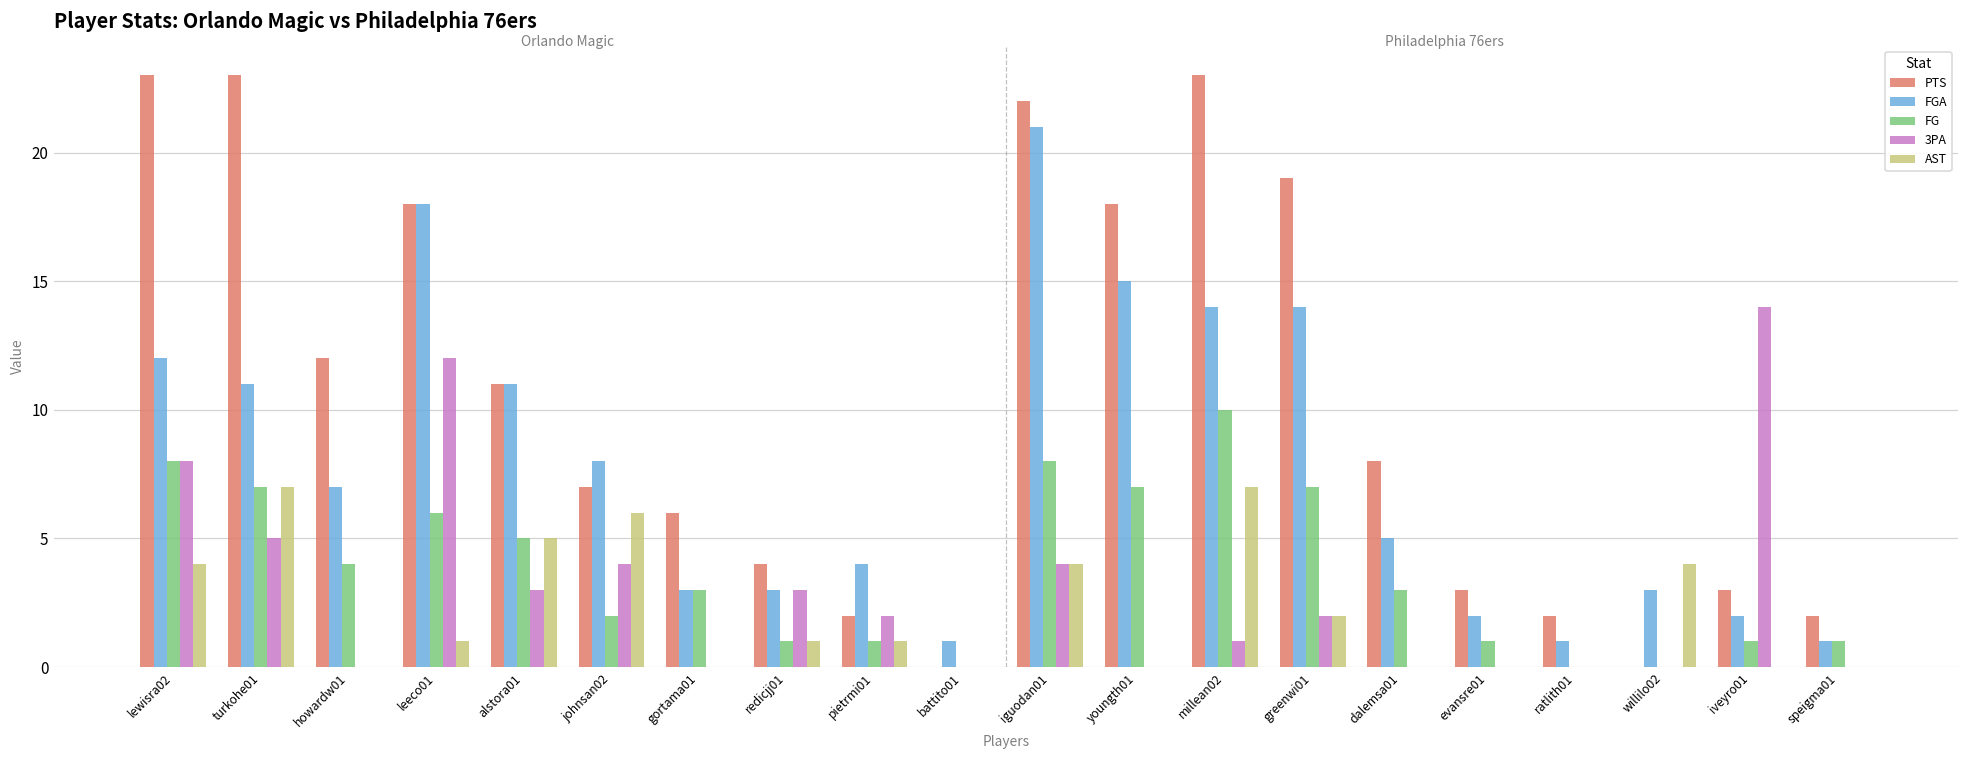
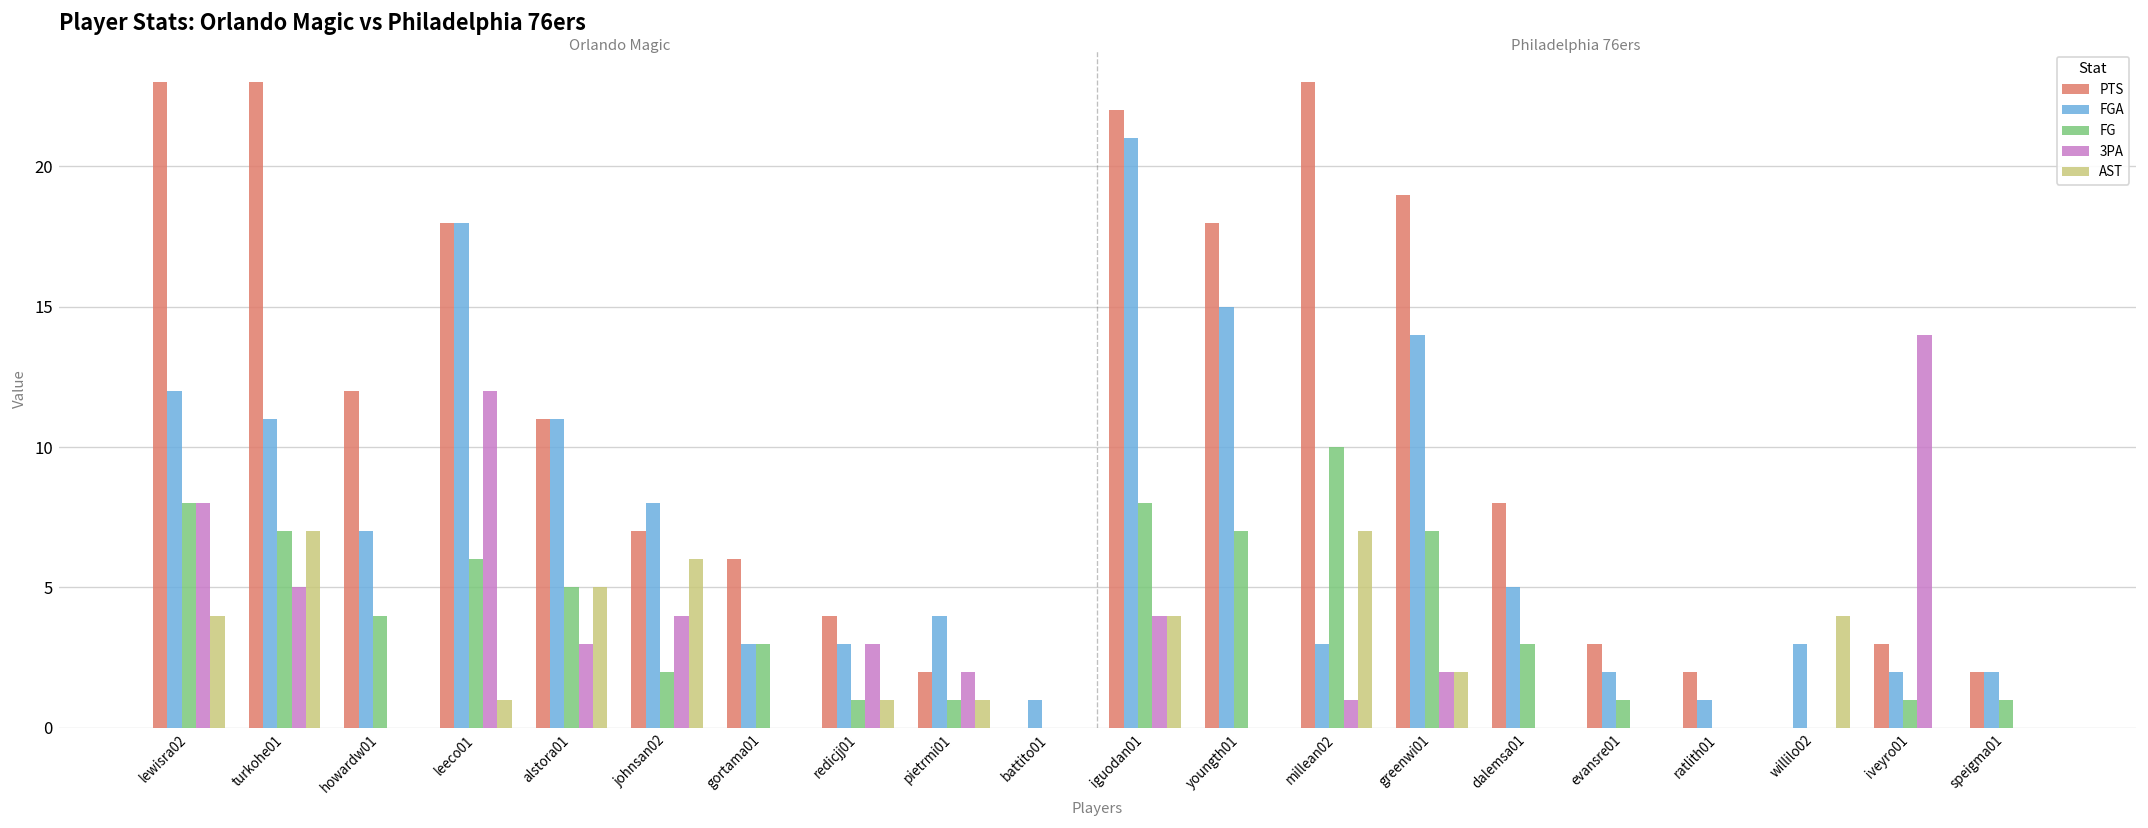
  {
    "PTS": {
      "lewisra02": 23,
      "turkohe01": 23,
      "howardw01": 12,
      "leeco01": 18,
      "alstora01": 11,
      "johnsan02": 7,
      "gortama01": 6,
      "redicjj01": 4,
      "pietrmi01": 2,
      "battito01": 0,
      "iguodan01": 22,
      "youngth01": 18,
      "millean02": 23,
      "greenwi01": 19,
      "dalemsa01": 8,
      "evansre01": 3,
      "ratlith01": 2,
      "willilo02": 0,
      "iveyro01": 3,
      "speigma01": 2
    },
    "FGA": {
      "lewisra02": 12,
      "turkohe01": 11,
      "howardw01": 7,
      "leeco01": 18,
      "alstora01": 11,
      "johnsan02": 8,
      "gortama01": 3,
      "redicjj01": 3,
      "pietrmi01": 4,
      "battito01": 1,
      "iguodan01": 21,
      "youngth01": 15,
-     "millean02": 14,
+     "millean02": 3,
      "greenwi01": 14,
      "dalemsa01": 5,
      "evansre01": 2,
      "ratlith01": 1,
      "willilo02": 3,
      "iveyro01": 2,
-     "speigma01": 1
+     "speigma01": 2
    },
    "FG": {
      "lewisra02": 8,
      "turkohe01": 7,
      "howardw01": 4,
      "leeco01": 6,
      "alstora01": 5,
      "johnsan02": 2,
      "gortama01": 3,
      "redicjj01": 1,
      "pietrmi01": 1,
      "battito01": 0,
      "iguodan01": 8,
      "youngth01": 7,
      "millean02": 10,
      "greenwi01": 7,
      "dalemsa01": 3,
      "evansre01": 1,
      "ratlith01": 0,
      "willilo02": 0,
      "iveyro01": 1,
      "speigma01": 1
    },
    "3PA": {
      "lewisra02": 8,
      "turkohe01": 5,
      "howardw01": 0,
      "leeco01": 12,
      "alstora01": 3,
      "johnsan02": 4,
      "gortama01": 0,
      "redicjj01": 3,
      "pietrmi01": 2,
      "battito01": 0,
      "iguodan01": 4,
      "youngth01": 0,
      "millean02": 1,
      "greenwi01": 2,
      "dalemsa01": 0,
      "evansre01": 0,
      "ratlith01": 0,
      "willilo02": 0,
      "iveyro01": 14,
      "speigma01": 0
    },
    "AST": {
      "lewisra02": 4,
      "turkohe01": 7,
      "howardw01": 0,
      "leeco01": 1,
      "alstora01": 5,
      "johnsan02": 6,
      "gortama01": 0,
      "redicjj01": 1,
      "pietrmi01": 1,
      "battito01": 0,
      "iguodan01": 4,
      "youngth01": 0,
      "millean02": 7,
      "greenwi01": 2,
      "dalemsa01": 0,
      "evansre01": 0,
      "ratlith01": 0,
      "willilo02": 4,
      "iveyro01": 0,
      "speigma01": 0
    }
  }
